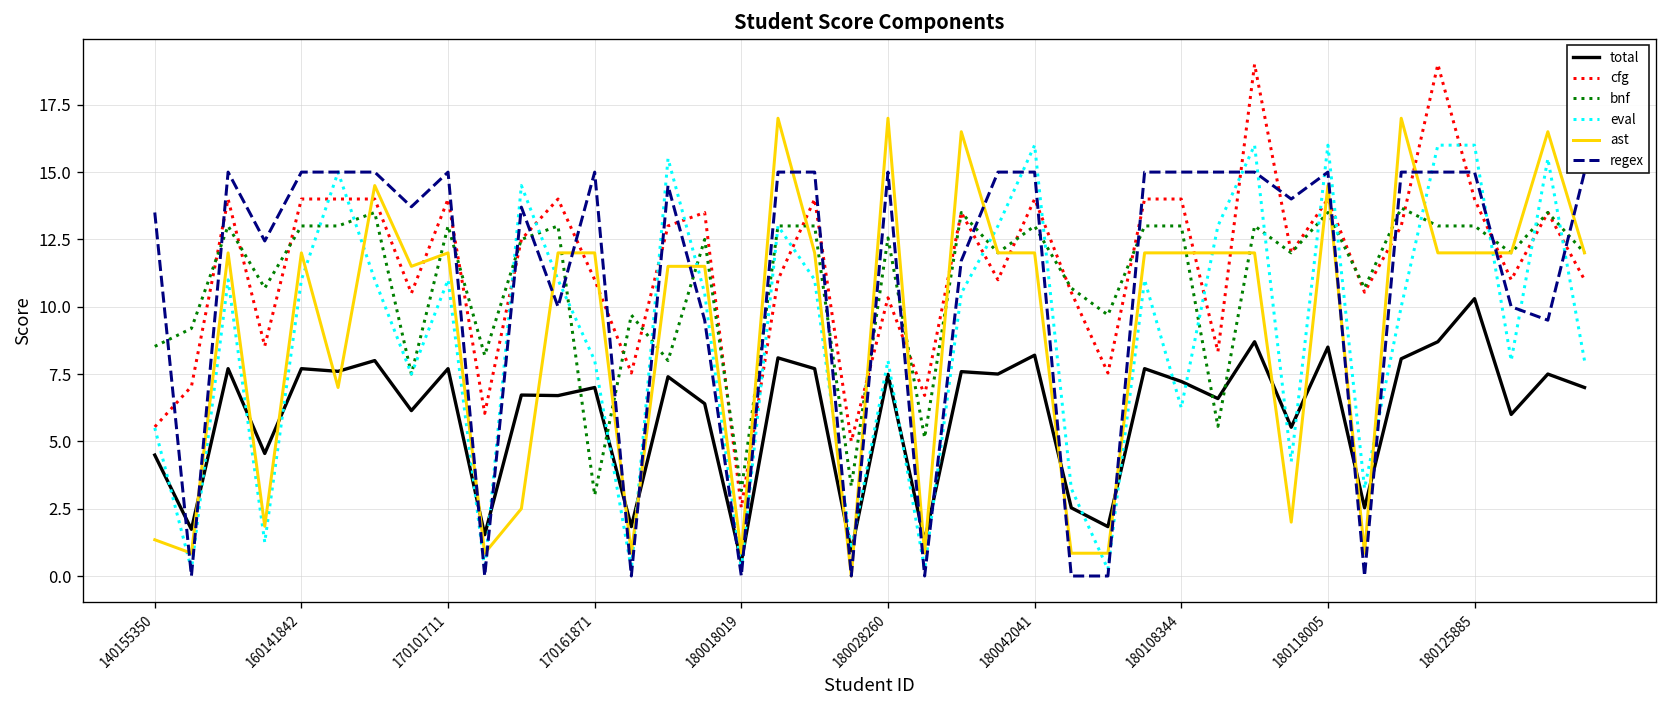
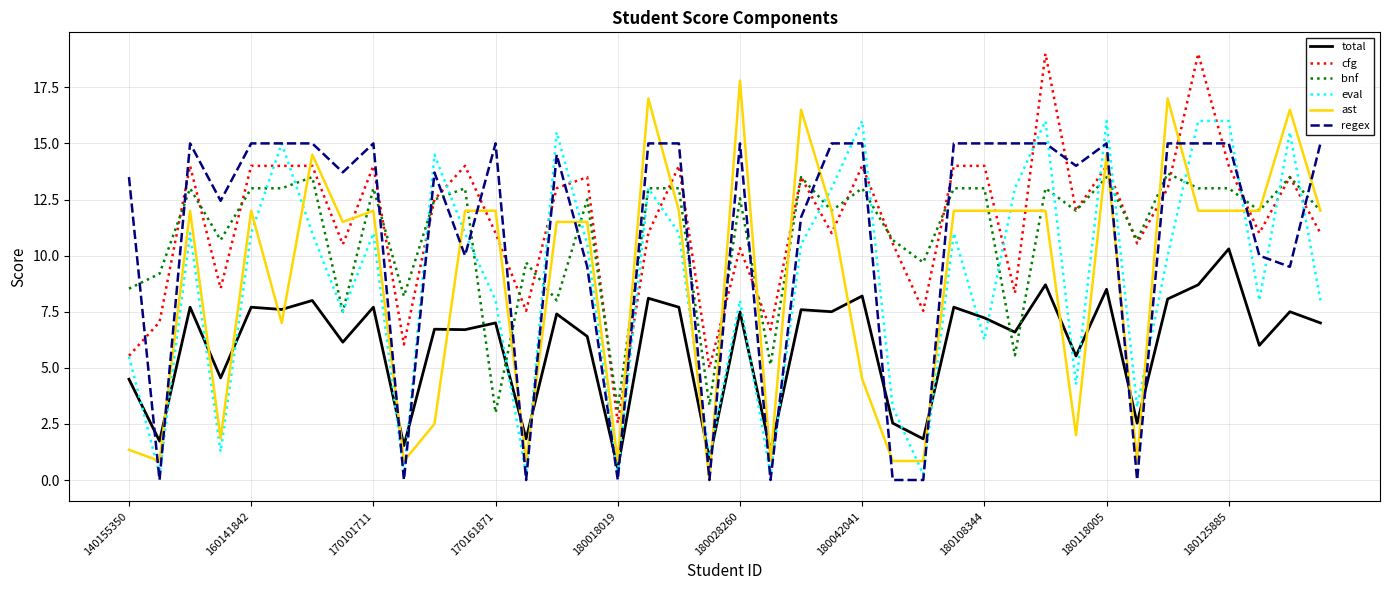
  {
    "total": {
      "140155350": 4.5,
      "160141842": 7.7,
      "170101711": 7.7,
      "170161871": 7.0,
      "180018019": 0.5,
      "180028260": 7.5,
      "180042041": 8.2,
      "180108344": 7.2,
      "180118005": 8.5,
      "180125885": 10.3
    },
    "cfg": {
      "160141842": 14.0,
      "170101711": 14.0,
      "170161871": 11.0,
      "180018019": 2.5,
      "180028260": 10.3,
      "180042041": 14.0,
      "180108344": 14.0,
      "180118005": 14.0,
      "180125885": 14.0
    },
    "bnf": {
      "140155350": 8.5,
      "160141842": 13.0,
      "170101711": 13.0,
      "170161871": 3.0,
      "180018019": 3.2,
      "180028260": 12.6,
      "180042041": 13.0,
      "180108344": 13.0,
      "180118005": 13.5,
      "180125885": 13.0
    },
    "eval": {
      "160141842": 11.0,
      "170101711": 11.0,
      "170161871": 8.0,
      "180018019": 0.3,
      "180028260": 8.0,
      "180042041": 16.0,
      "180108344": 6.3,
      "180118005": 16.0,
      "180125885": 16.0
    },
    "ast": {
      "140155350": 1.3,
      "160141842": 12.0,
      "170101711": 12.0,
      "170161871": 12.0,
      "180018019": 0.8,
-     "180028260": 17.0,
-     "180042041": 12.0,
+     "180028260": 17.8,
+     "180042041": 4.5,
      "180108344": 12.0,
      "180118005": 14.5,
      "180125885": 12.0
    },
    "regex": {
      "140155350": 13.5,
      "160141842": 15.0,
      "170101711": 15.0,
      "170161871": 15.0,
      "180018019": 0.0,
      "180028260": 15.0,
      "180042041": 15.0,
      "180108344": 15.0,
      "180118005": 15.0,
      "180125885": 15.0
    }
  }
